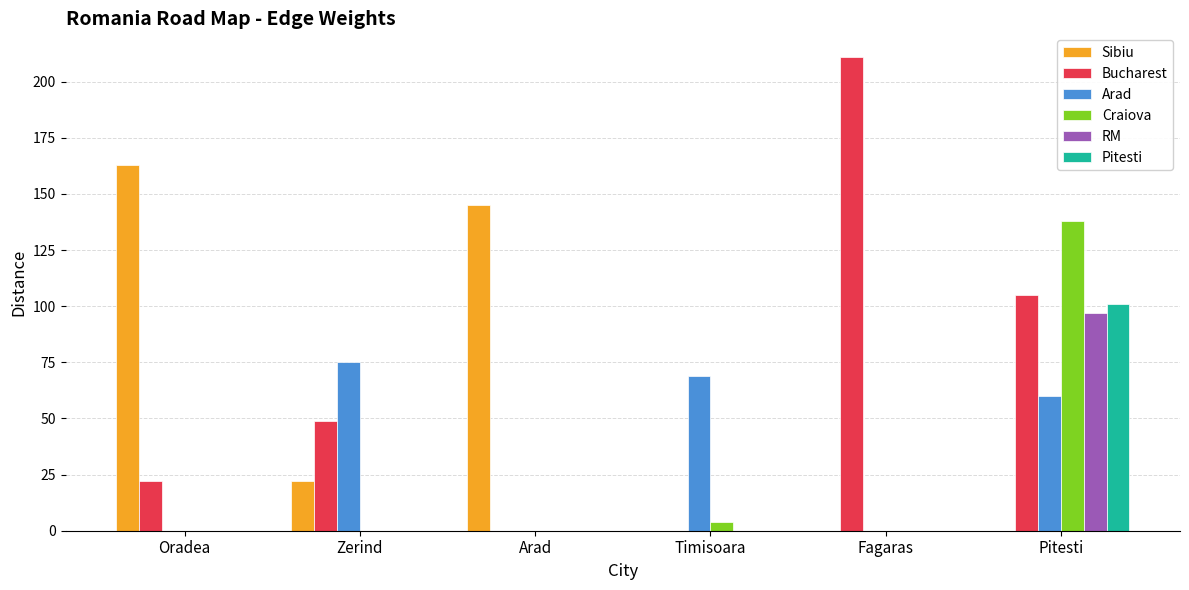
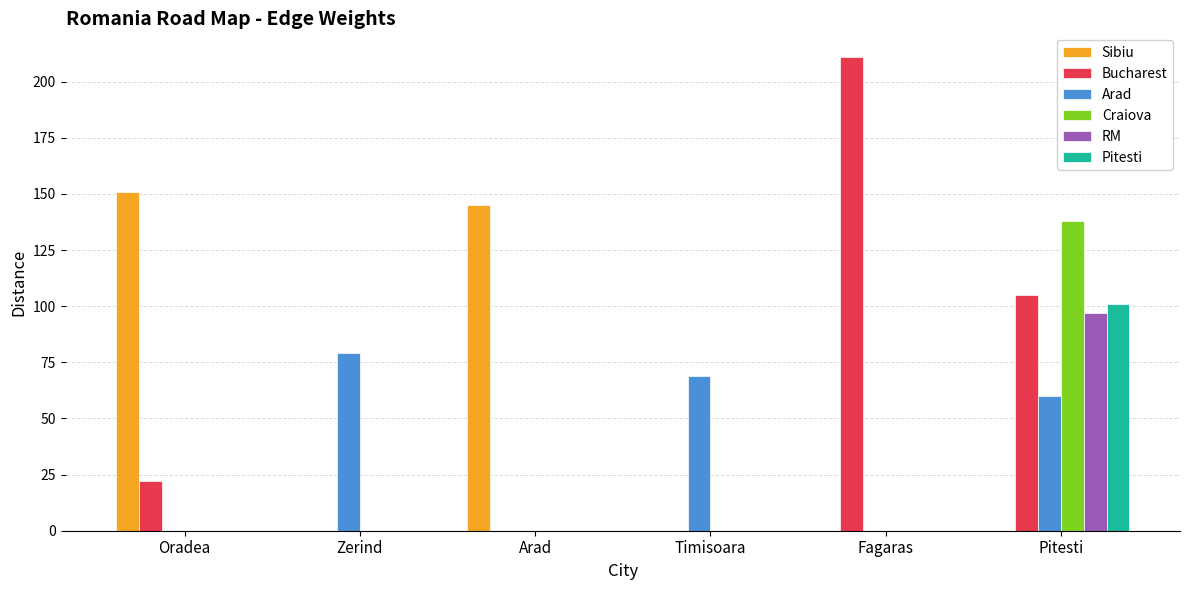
  {
    "Sibiu": {
-     "Oradea": 163,
-     "Zerind": 22,
+     "Oradea": 151,
+     "Zerind": 0,
      "Arad": 145,
      "Timisoara": 0,
      "Fagaras": 0,
      "Pitesti": 0
    },
    "Bucharest": {
      "Oradea": 22,
-     "Zerind": 49,
+     "Zerind": 0,
      "Arad": 0,
      "Timisoara": 0,
      "Fagaras": 211,
      "Pitesti": 105
    },
    "Arad": {
      "Oradea": 0,
-     "Zerind": 75,
+     "Zerind": 79,
      "Arad": 0,
      "Timisoara": 69,
      "Fagaras": 0,
      "Pitesti": 60
    },
    "Craiova": {
      "Oradea": 0,
      "Zerind": 0,
      "Arad": 0,
-     "Timisoara": 4,
+     "Timisoara": 0,
      "Fagaras": 0,
      "Pitesti": 138
    },
    "RM": {
      "Oradea": 0,
      "Zerind": 0,
      "Arad": 0,
      "Timisoara": 0,
      "Fagaras": 0,
      "Pitesti": 97
    },
    "Pitesti": {
      "Oradea": 0,
      "Zerind": 0,
      "Arad": 0,
      "Timisoara": 0,
      "Fagaras": 0,
      "Pitesti": 101
    }
  }
